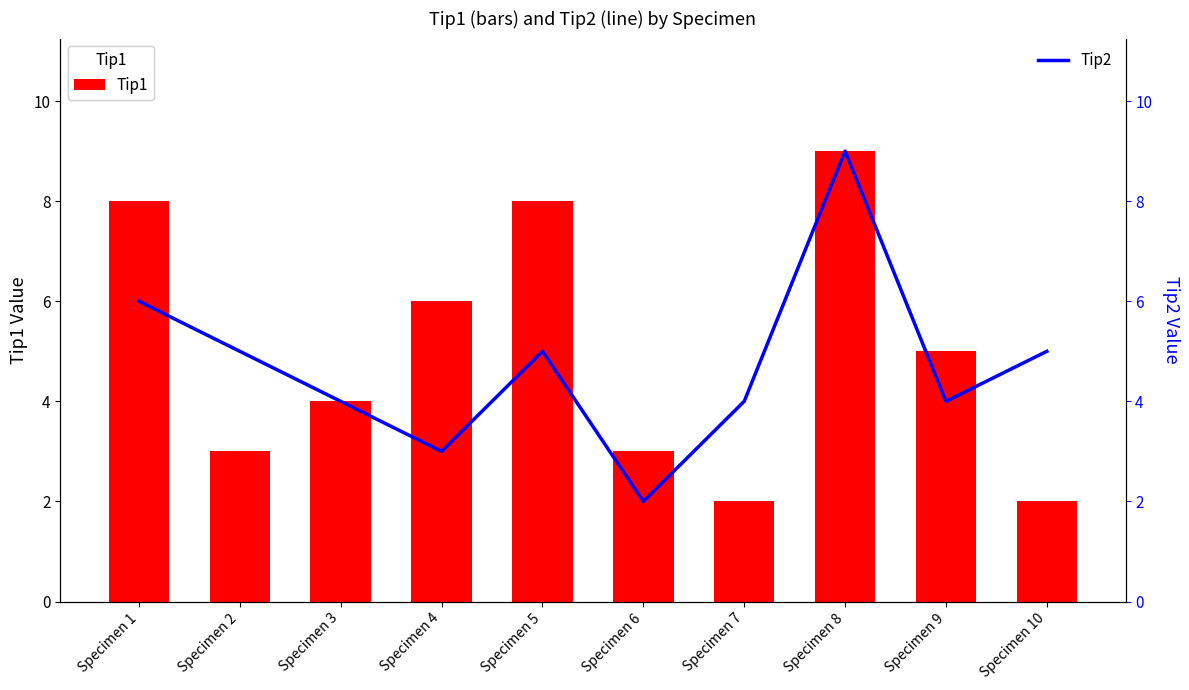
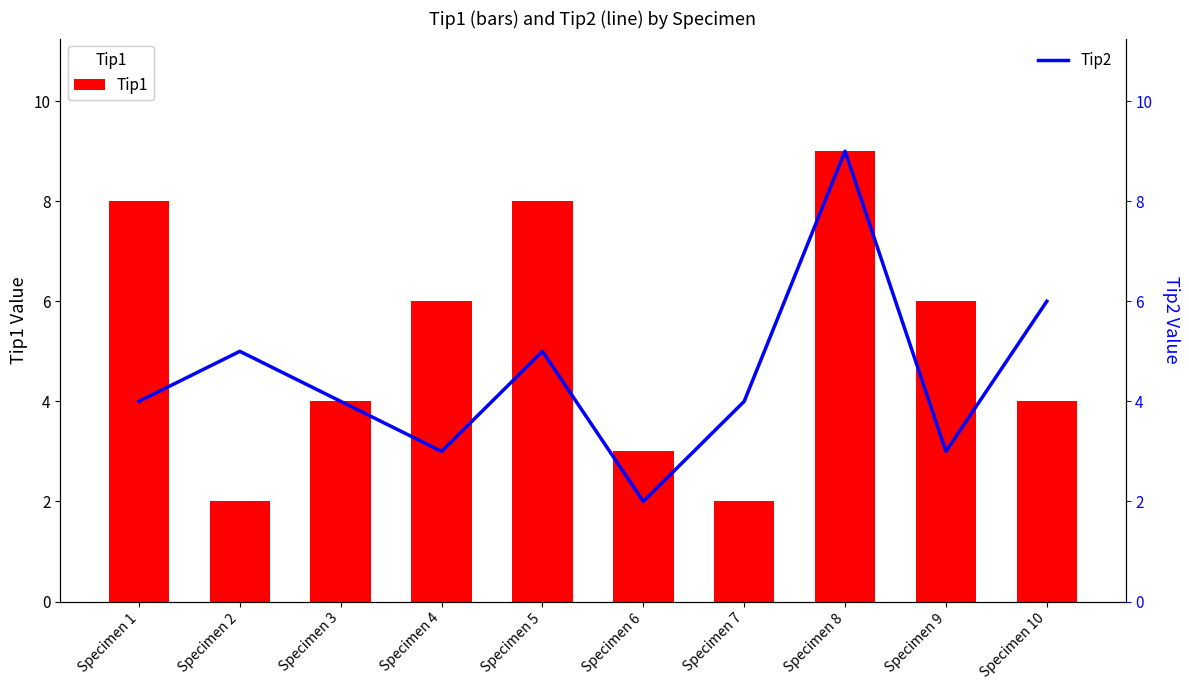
  {
    "Tip1": {
      "Specimen 1": 8,
-     "Specimen 2": 3,
+     "Specimen 2": 2,
      "Specimen 3": 4,
      "Specimen 4": 6,
      "Specimen 5": 8,
      "Specimen 6": 3,
      "Specimen 7": 2,
      "Specimen 8": 9,
-     "Specimen 9": 5,
-     "Specimen 10": 2
+     "Specimen 9": 6,
+     "Specimen 10": 4
    },
    "Tip2": {
-     "Specimen 1": 6,
+     "Specimen 1": 4,
      "Specimen 2": 5,
      "Specimen 3": 4,
      "Specimen 4": 3,
      "Specimen 5": 5,
      "Specimen 6": 2,
      "Specimen 7": 4,
      "Specimen 8": 9,
-     "Specimen 9": 4,
-     "Specimen 10": 5
+     "Specimen 9": 3,
+     "Specimen 10": 6
    }
  }
